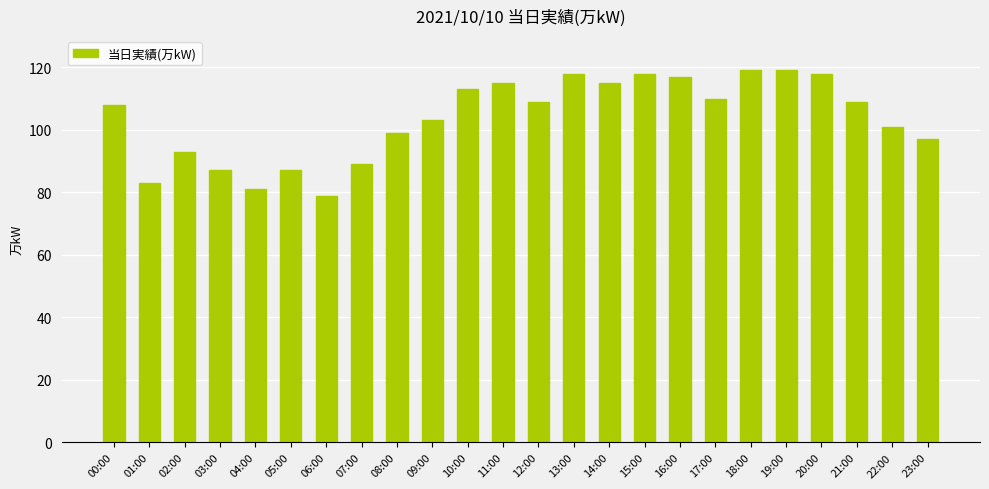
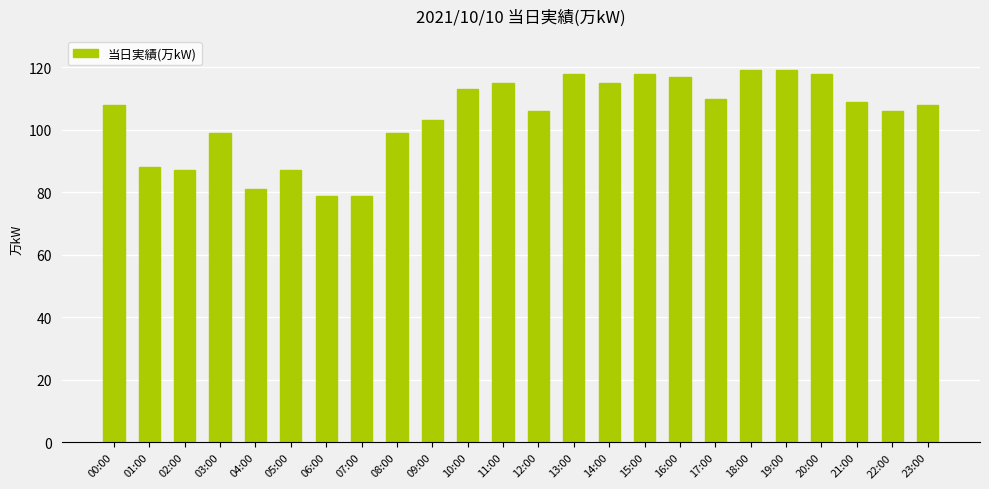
  {
    "00:00": 108,
-   "01:00": 83,
-   "02:00": 93,
-   "03:00": 87,
+   "01:00": 88,
+   "02:00": 87,
+   "03:00": 99,
    "04:00": 81,
    "05:00": 87,
    "06:00": 79,
-   "07:00": 89,
+   "07:00": 79,
    "08:00": 99,
    "09:00": 103,
    "10:00": 113,
    "11:00": 115,
-   "12:00": 109,
+   "12:00": 106,
    "13:00": 118,
    "14:00": 115,
    "15:00": 118,
    "16:00": 117,
    "17:00": 110,
    "18:00": 119,
    "19:00": 119,
    "20:00": 118,
    "21:00": 109,
-   "22:00": 101,
-   "23:00": 97
+   "22:00": 106,
+   "23:00": 108
  }
